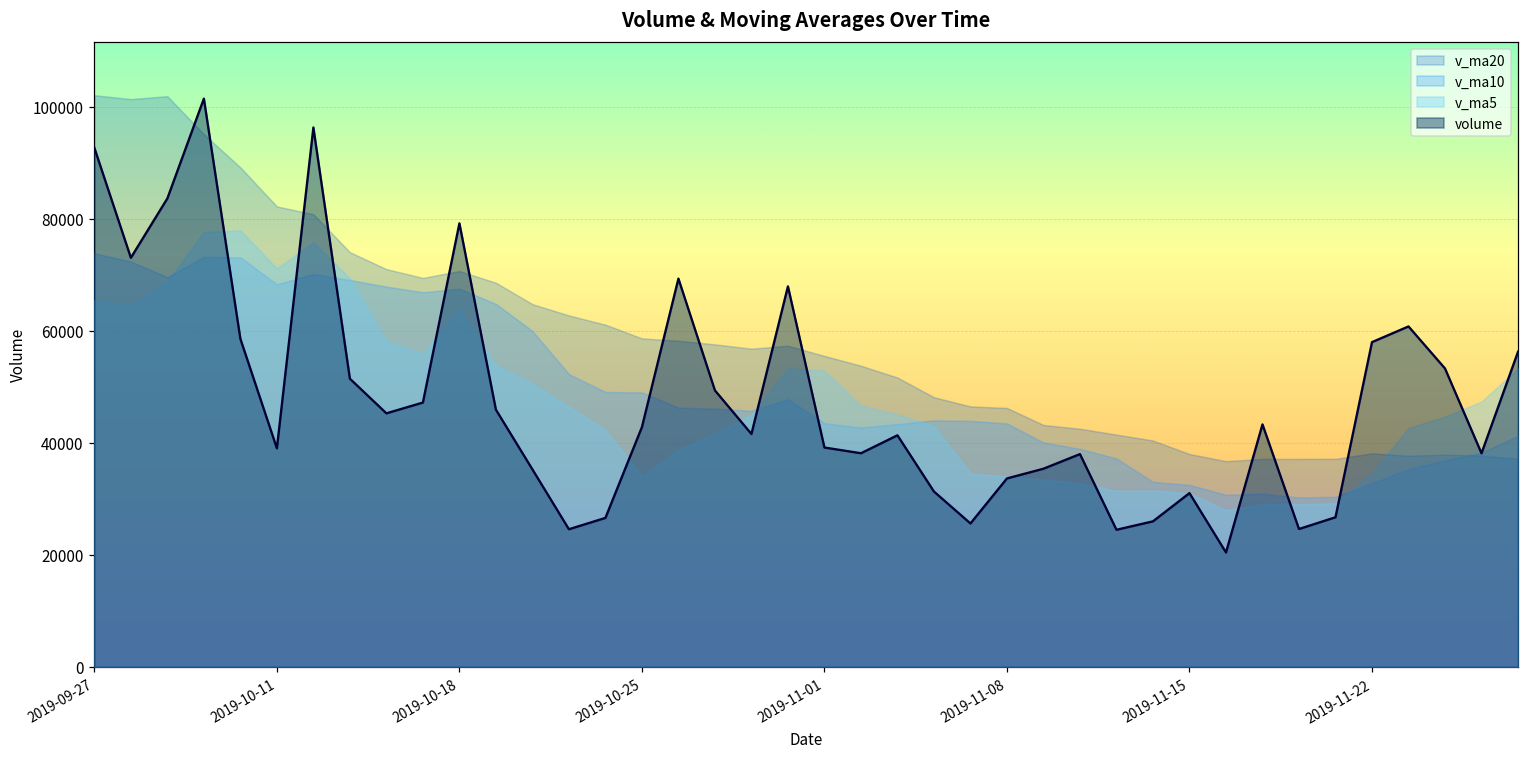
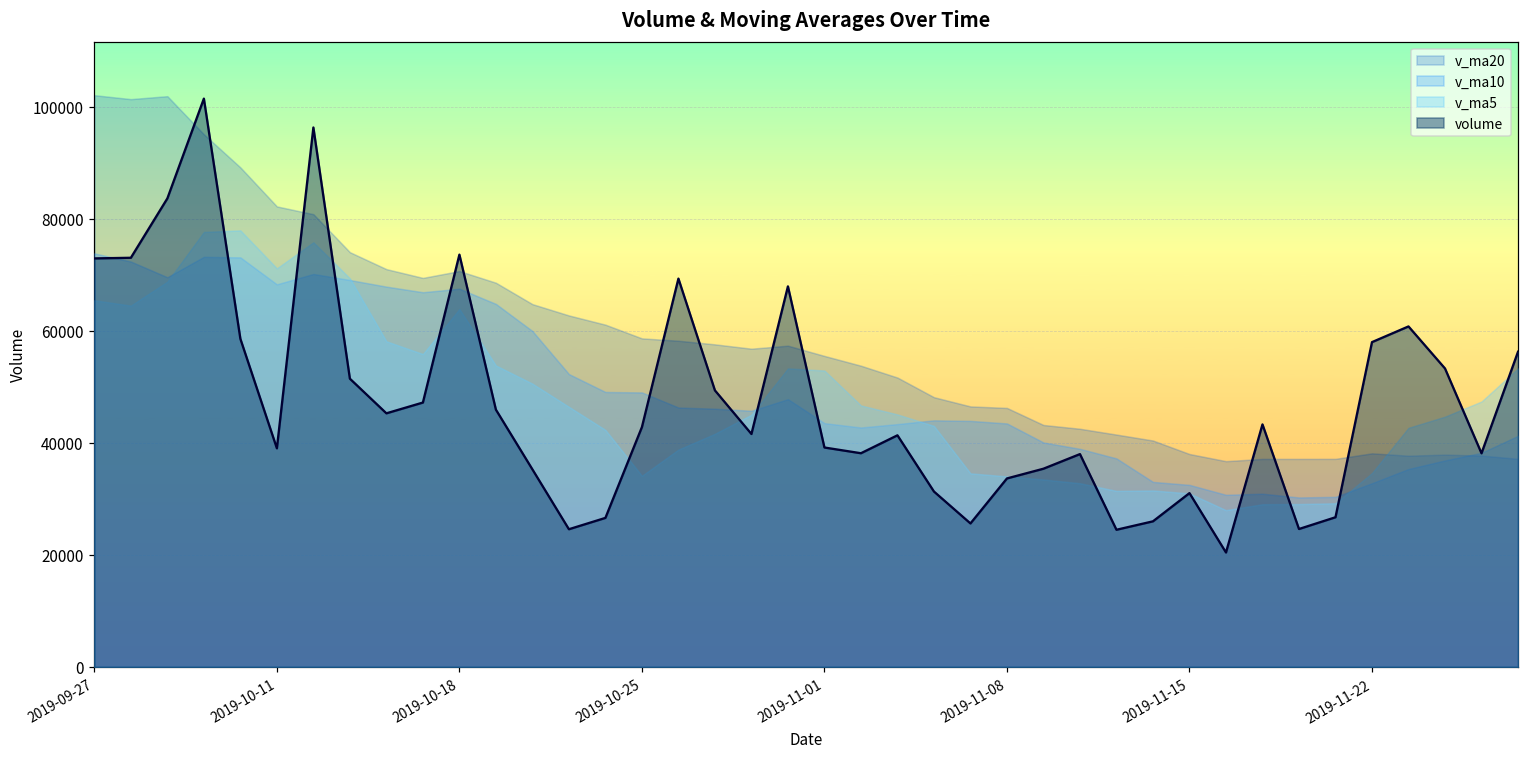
  {
    "volume": {
-     "2019-09-27": 93000,
+     "2019-09-27": 73000,
      "2019-10-11": 39000,
-     "2019-10-18": 79000,
+     "2019-10-18": 74000,
      "2019-10-25": 43000,
      "2019-11-01": 39000,
      "2019-11-22": 58000
    }
  }
